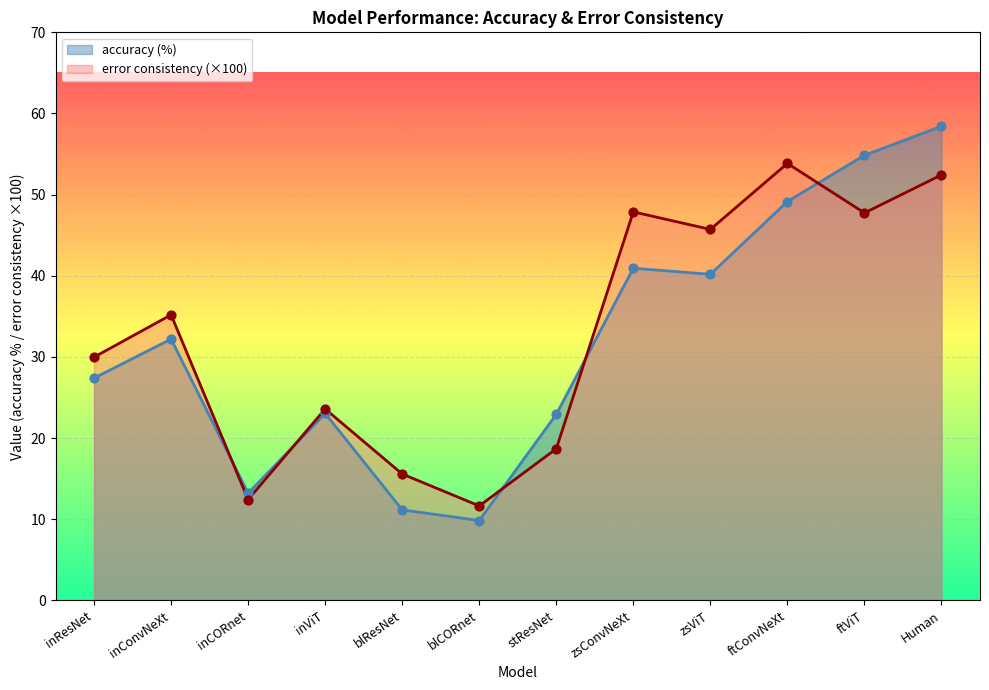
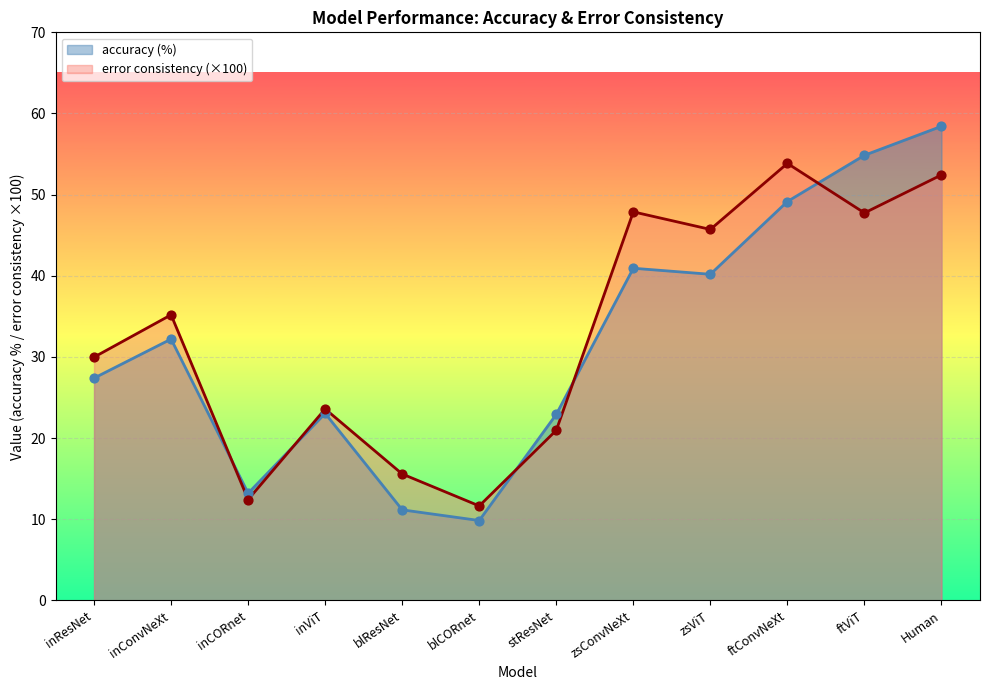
  {
    "accuracy (%)": {
      "inResNet": 27,
      "inConvNeXt": 32,
      "inCORnet": 13,
      "inViT": 23,
      "blResNet": 11,
      "blCORnet": 10,
      "stResNet": 23,
      "zsConvNeXt": 41,
      "zsViT": 40,
      "ftConvNeXt": 49,
      "ftViT": 55,
      "Human": 58
    },
    "error consistency (×100)": {
      "inResNet": 30,
      "inConvNeXt": 35,
      "inCORnet": 12,
      "inViT": 24,
      "blResNet": 16,
      "blCORnet": 12,
-     "stResNet": 19,
+     "stResNet": 21,
      "zsConvNeXt": 48,
      "zsViT": 46,
      "ftConvNeXt": 54,
      "ftViT": 48,
      "Human": 52
    }
  }
